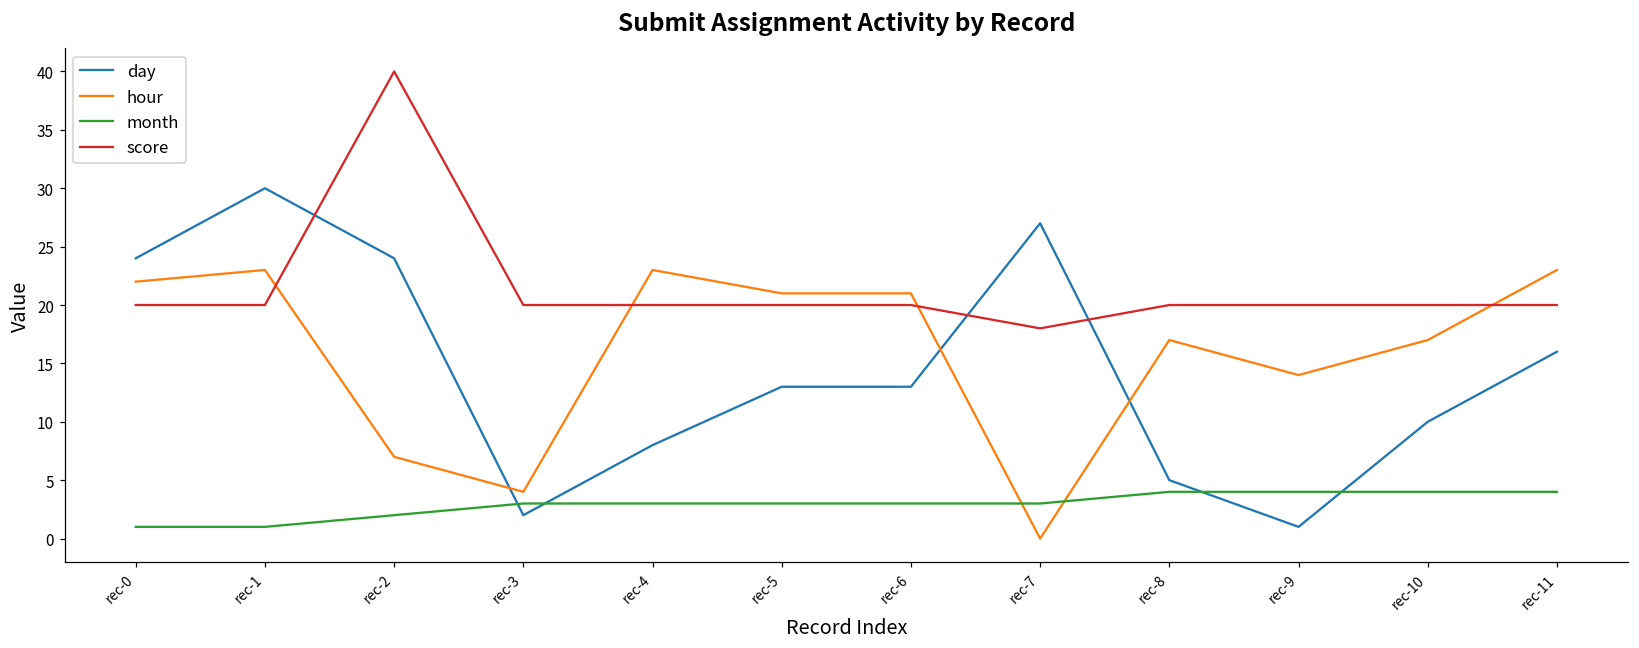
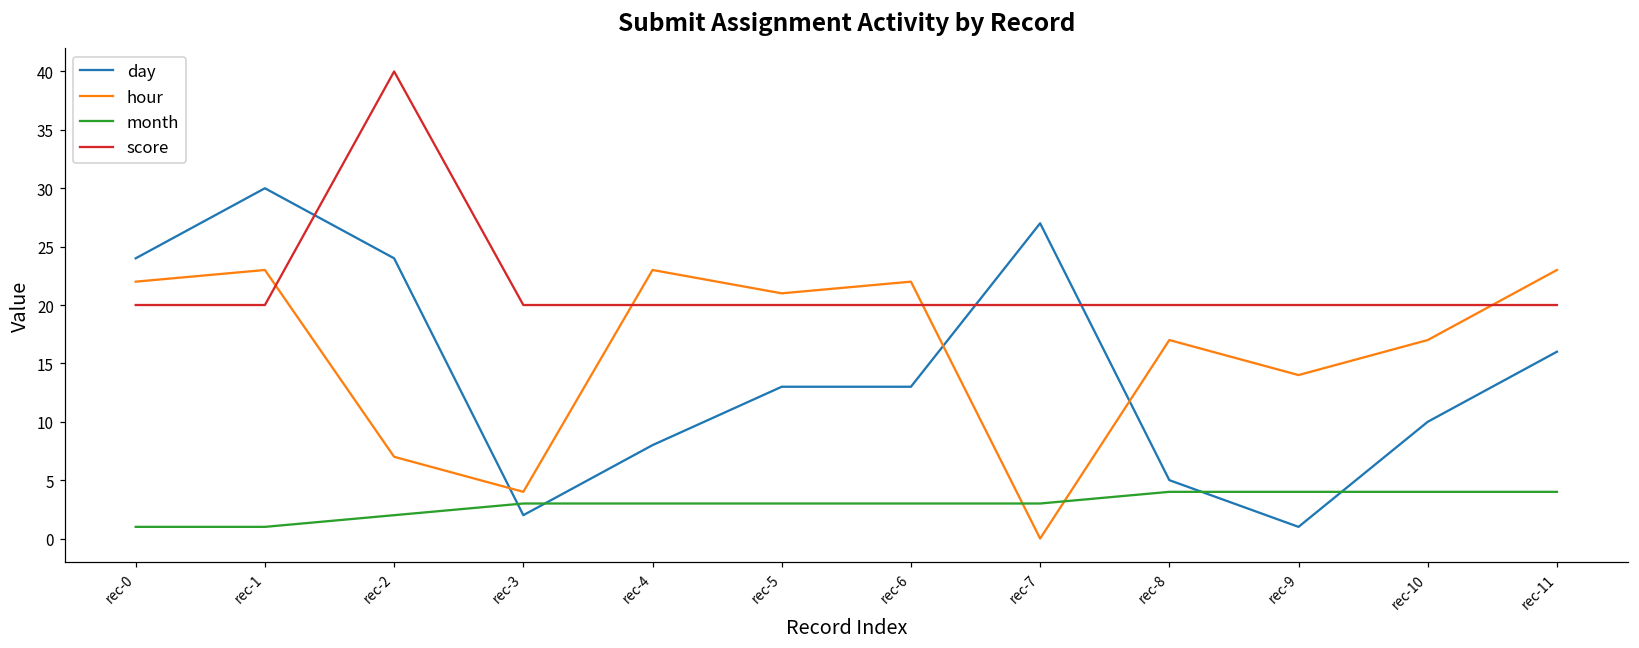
  {
    "day": {
      "rec-0": 24,
      "rec-1": 30,
      "rec-2": 24,
      "rec-3": 2,
      "rec-4": 8,
      "rec-5": 13,
      "rec-6": 13,
      "rec-7": 27,
      "rec-8": 5,
      "rec-9": 1,
      "rec-10": 10,
      "rec-11": 16
    },
    "hour": {
      "rec-0": 22,
      "rec-1": 23,
      "rec-2": 7,
      "rec-3": 4,
      "rec-4": 23,
      "rec-5": 21,
-     "rec-6": 21,
+     "rec-6": 22,
      "rec-7": 0,
      "rec-8": 17,
      "rec-9": 14,
      "rec-10": 17,
      "rec-11": 23
    },
    "month": {
      "rec-0": 1,
      "rec-1": 1,
      "rec-2": 2,
      "rec-3": 3,
      "rec-4": 3,
      "rec-5": 3,
      "rec-6": 3,
      "rec-7": 3,
      "rec-8": 4,
      "rec-9": 4,
      "rec-10": 4,
      "rec-11": 4
    },
    "score": {
      "rec-0": 20,
      "rec-1": 20,
      "rec-2": 40,
      "rec-3": 20,
      "rec-4": 20,
      "rec-5": 20,
      "rec-6": 20,
-     "rec-7": 18,
+     "rec-7": 20,
      "rec-8": 20,
      "rec-9": 20,
      "rec-10": 20,
      "rec-11": 20
    }
  }
